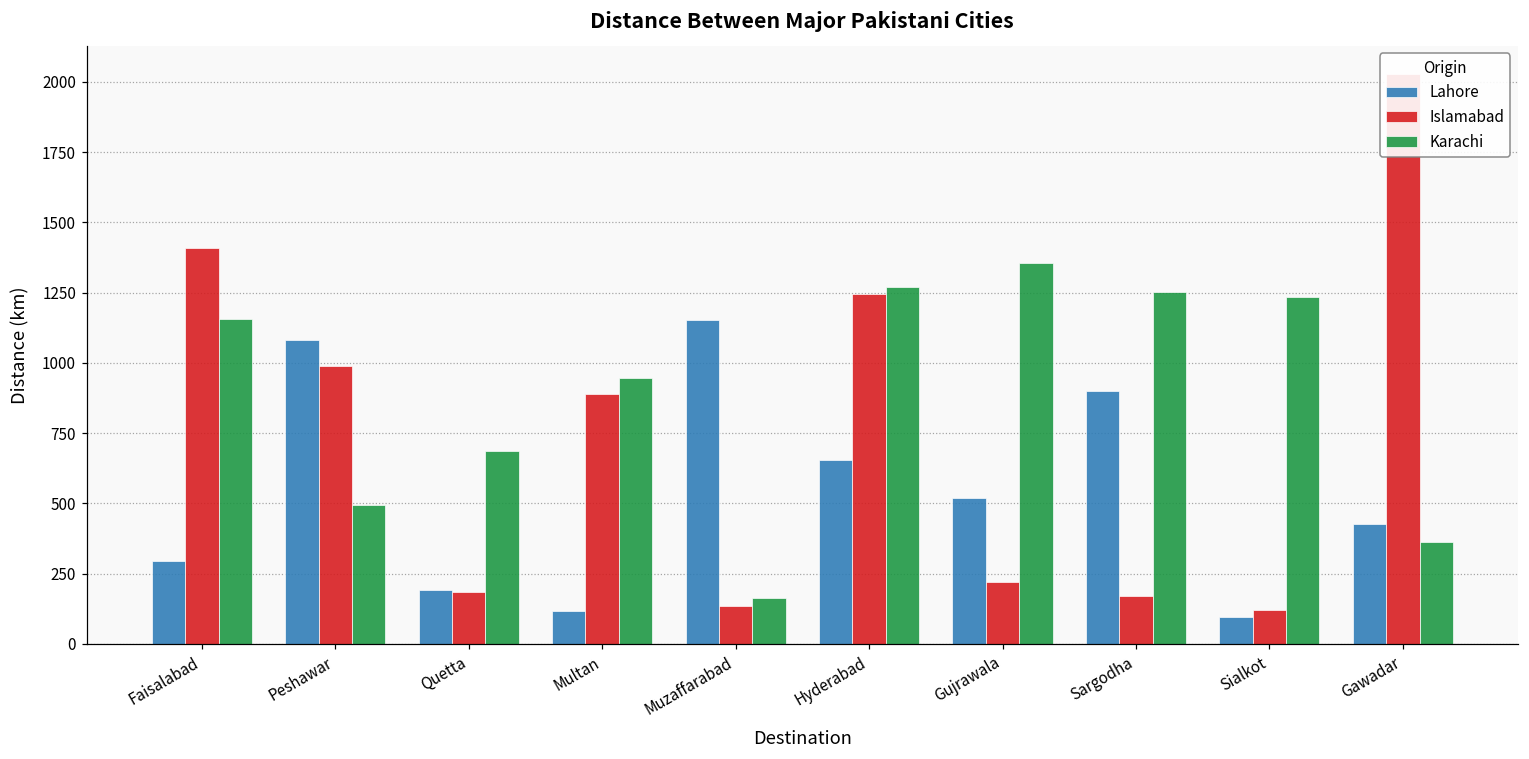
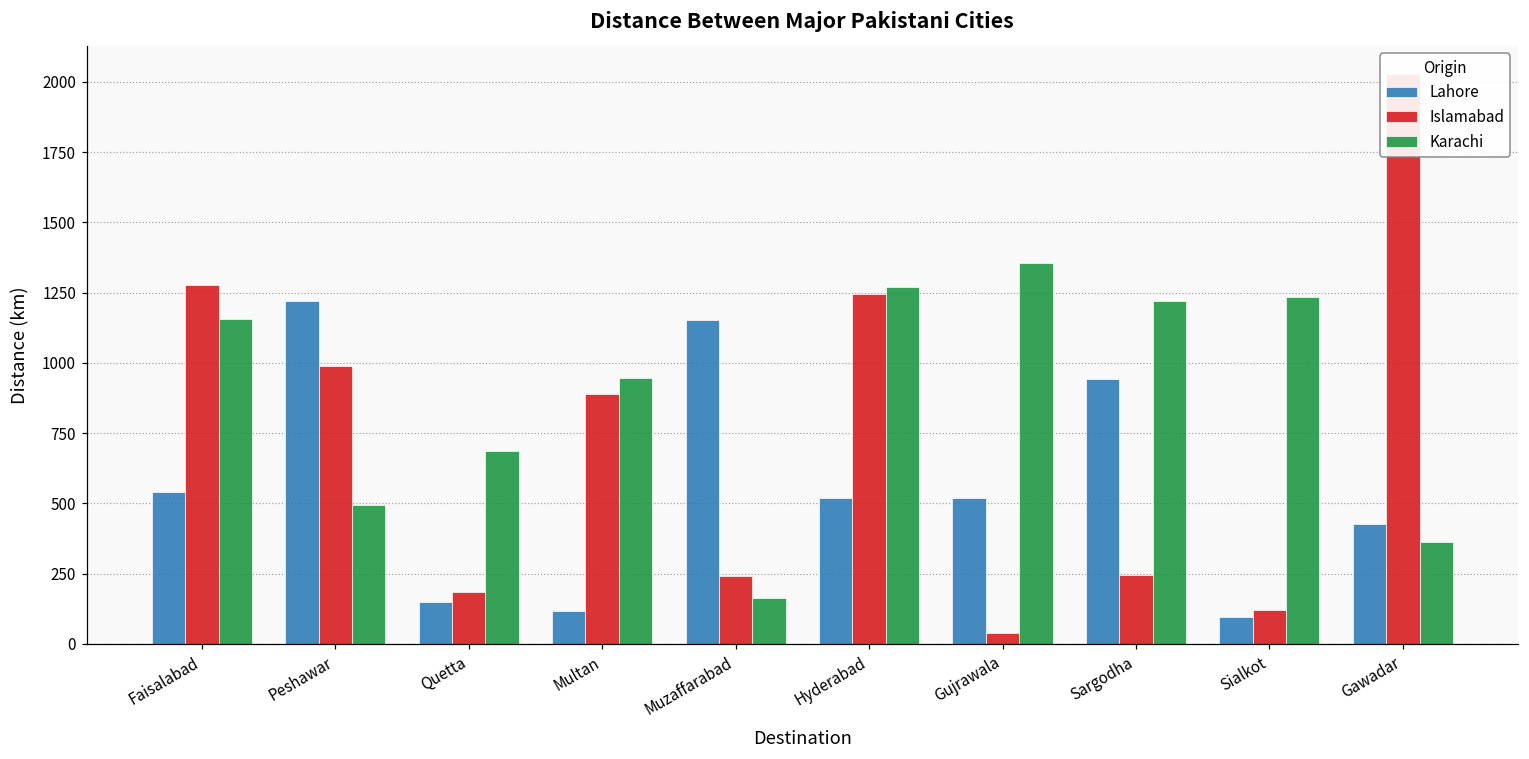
  {
    "Lahore": {
-     "Faisalabad": 300,
-     "Peshawar": 1080,
-     "Quetta": 190,
+     "Faisalabad": 540,
+     "Peshawar": 1220,
+     "Quetta": 150,
      "Multan": 120,
      "Muzaffarabad": 1150,
-     "Hyderabad": 650,
+     "Hyderabad": 520,
      "Gujrawala": 520,
-     "Sargodha": 900,
+     "Sargodha": 940,
      "Sialkot": 100,
      "Gawadar": 430
    },
    "Islamabad": {
-     "Faisalabad": 1410,
+     "Faisalabad": 1280,
      "Peshawar": 990,
      "Quetta": 190,
      "Multan": 890,
-     "Muzaffarabad": 140,
+     "Muzaffarabad": 240,
      "Hyderabad": 1250,
-     "Gujrawala": 220,
-     "Sargodha": 170,
+     "Gujrawala": 40,
+     "Sargodha": 250,
      "Sialkot": 120
    },
    "Karachi": {
      "Faisalabad": 1160,
      "Peshawar": 490,
      "Quetta": 690,
      "Multan": 950,
      "Muzaffarabad": 160,
      "Hyderabad": 1270,
      "Gujrawala": 1360,
-     "Sargodha": 1250,
+     "Sargodha": 1220,
      "Sialkot": 1240,
      "Gawadar": 360
    }
  }
